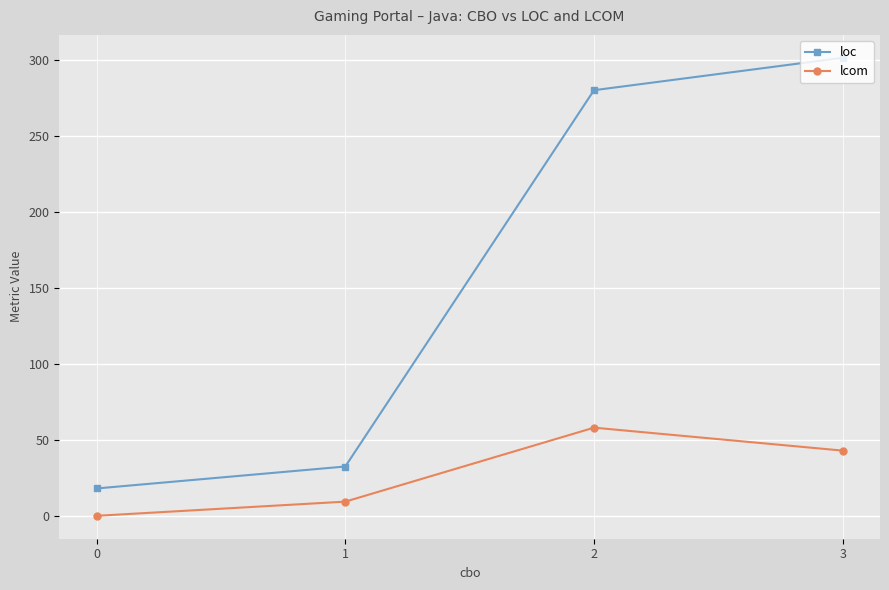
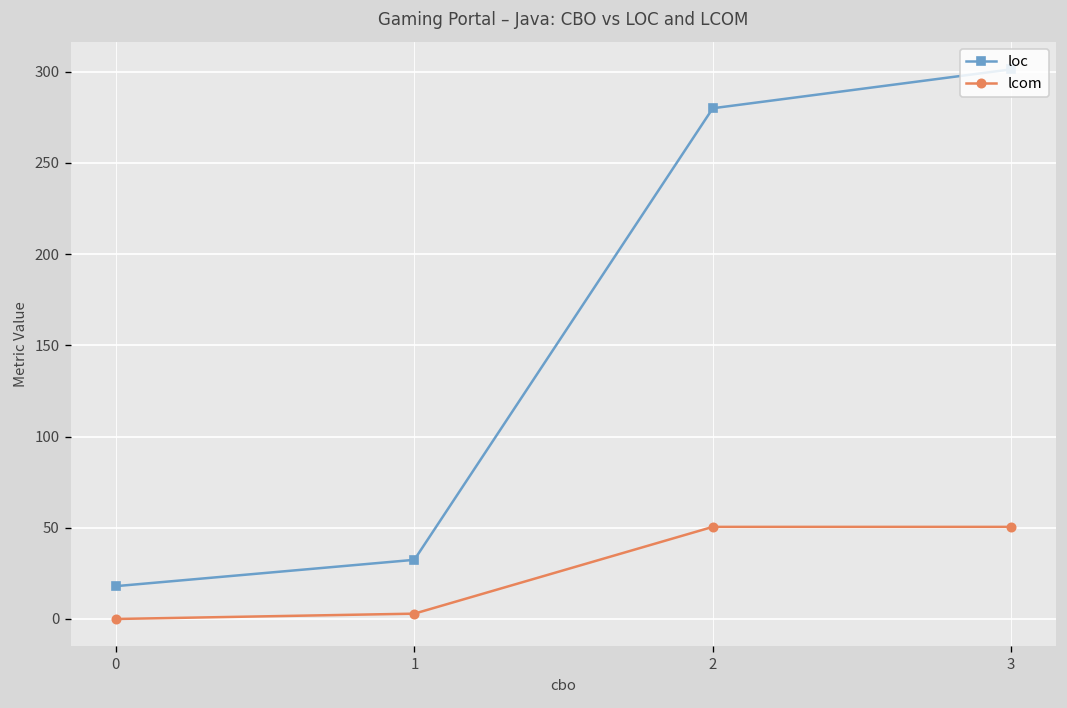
  {
    "loc": {
      "0": 18,
      "1": 32,
      "2": 280
    },
    "lcom": {
      "0": 0,
-     "1": 9,
-     "2": 58,
-     "3": 43
+     "1": 3,
+     "2": 51,
+     "3": 51
    }
  }
